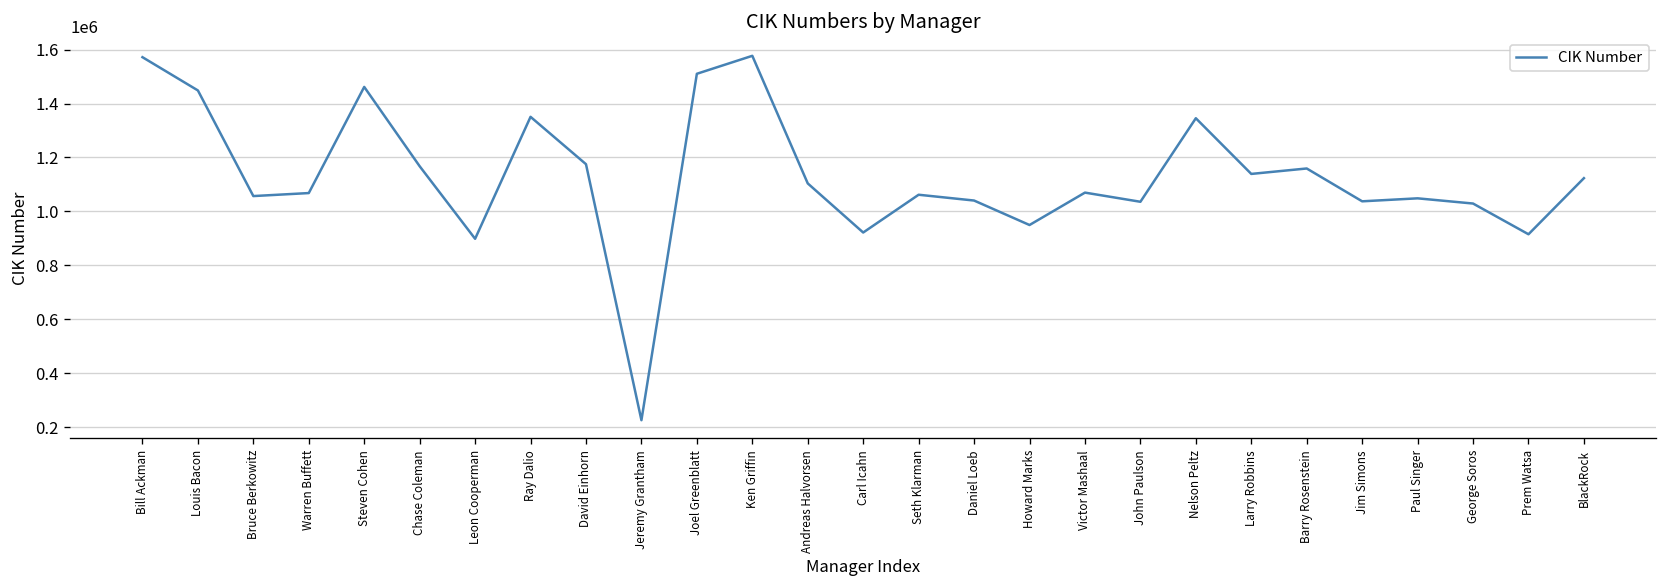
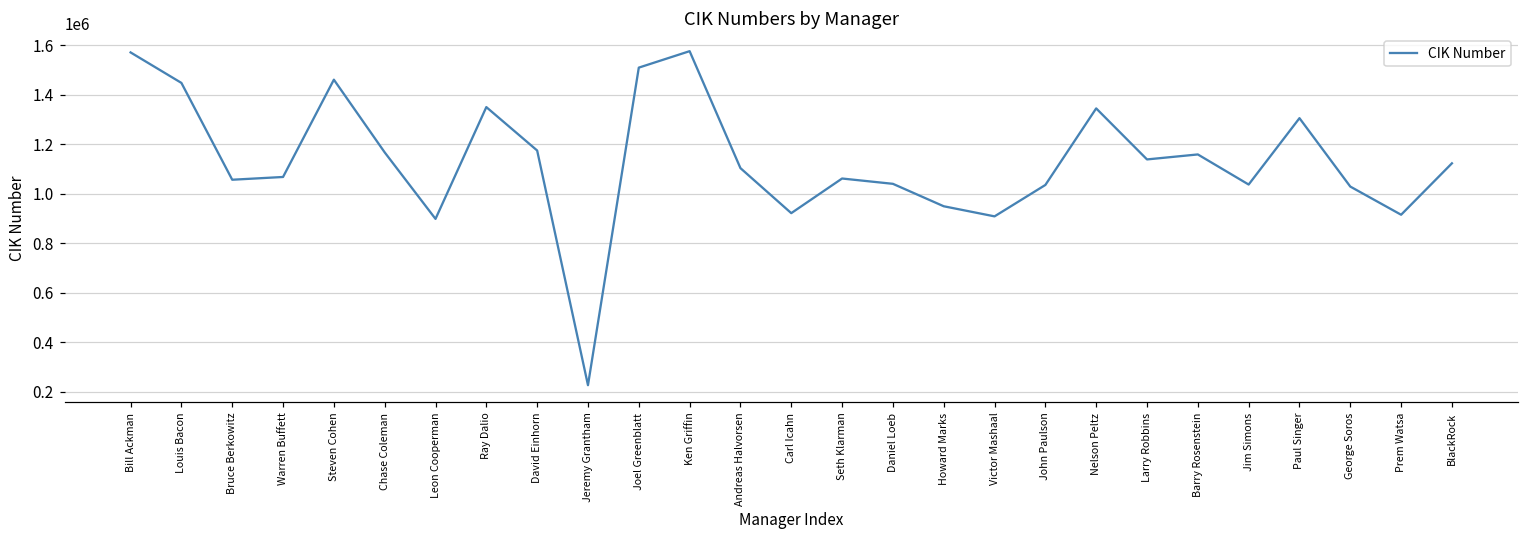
  {
    "Bill Ackman": 1570000,
    "Louis Bacon": 1450000,
    "Bruce Berkowitz": 1060000,
    "Warren Buffett": 1070000,
    "Steven Cohen": 1460000,
    "Chase Coleman": 1170000,
    "Leon Cooperman": 900000,
    "Ray Dalio": 1350000,
    "David Einhorn": 1180000,
    "Jeremy Grantham": 230000,
    "Joel Greenblatt": 1510000,
    "Ken Griffin": 1580000,
    "Andreas Halvorsen": 1100000,
    "Carl Icahn": 920000,
    "Seth Klarman": 1060000,
    "Daniel Loeb": 1040000,
    "Howard Marks": 950000,
-   "Victor Mashaal": 1070000,
+   "Victor Mashaal": 910000,
    "John Paulson": 1040000,
    "Nelson Peltz": 1350000,
    "Larry Robbins": 1140000,
    "Barry Rosenstein": 1160000,
    "Jim Simons": 1040000,
-   "Paul Singer": 1050000,
+   "Paul Singer": 1310000,
    "George Soros": 1030000,
    "Prem Watsa": 920000,
    "BlackRock": 1120000
  }
